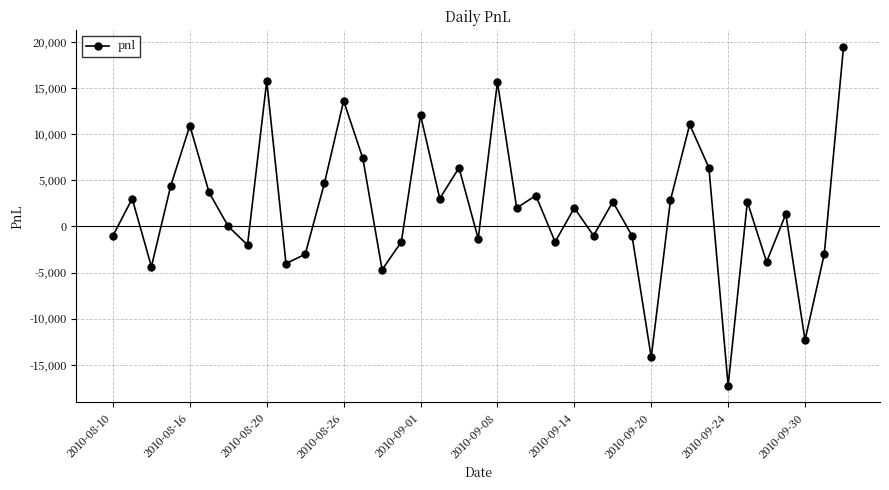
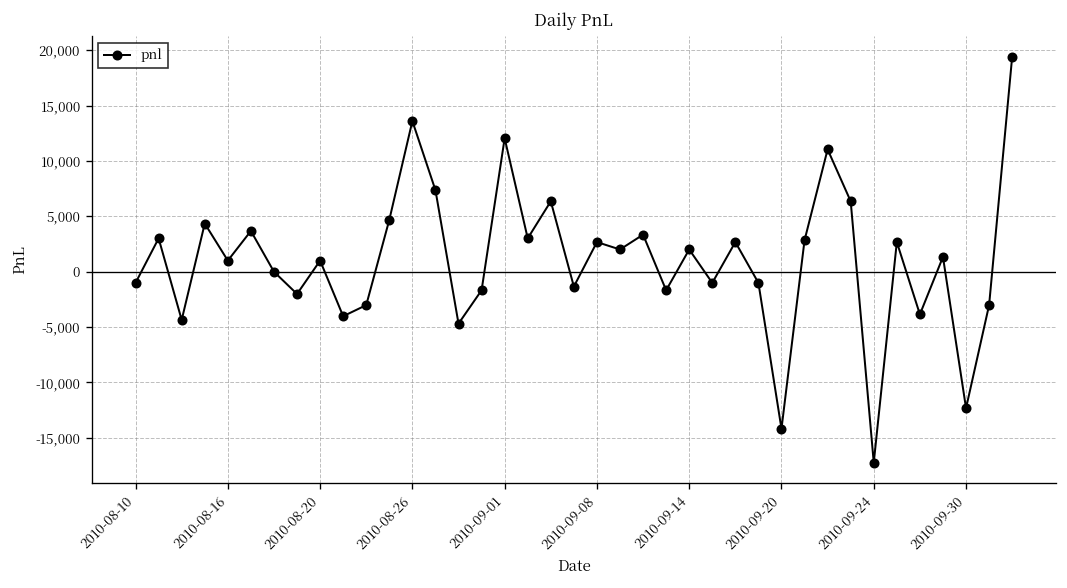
  {
    "2010-08-10": "-1,000",
-   "2010-08-16": "11,000",
-   "2010-08-20": "16,000",
+   "2010-08-16": "1,000",
+   "2010-08-20": "1,000",
    "2010-08-26": "14,000",
    "2010-09-01": "12,000",
-   "2010-09-08": "16,000",
+   "2010-09-08": "3,000",
    "2010-09-14": "2,000",
    "2010-09-20": "-14,000",
    "2010-09-24": "-17,000",
    "2010-09-30": "-12,000"
  }
